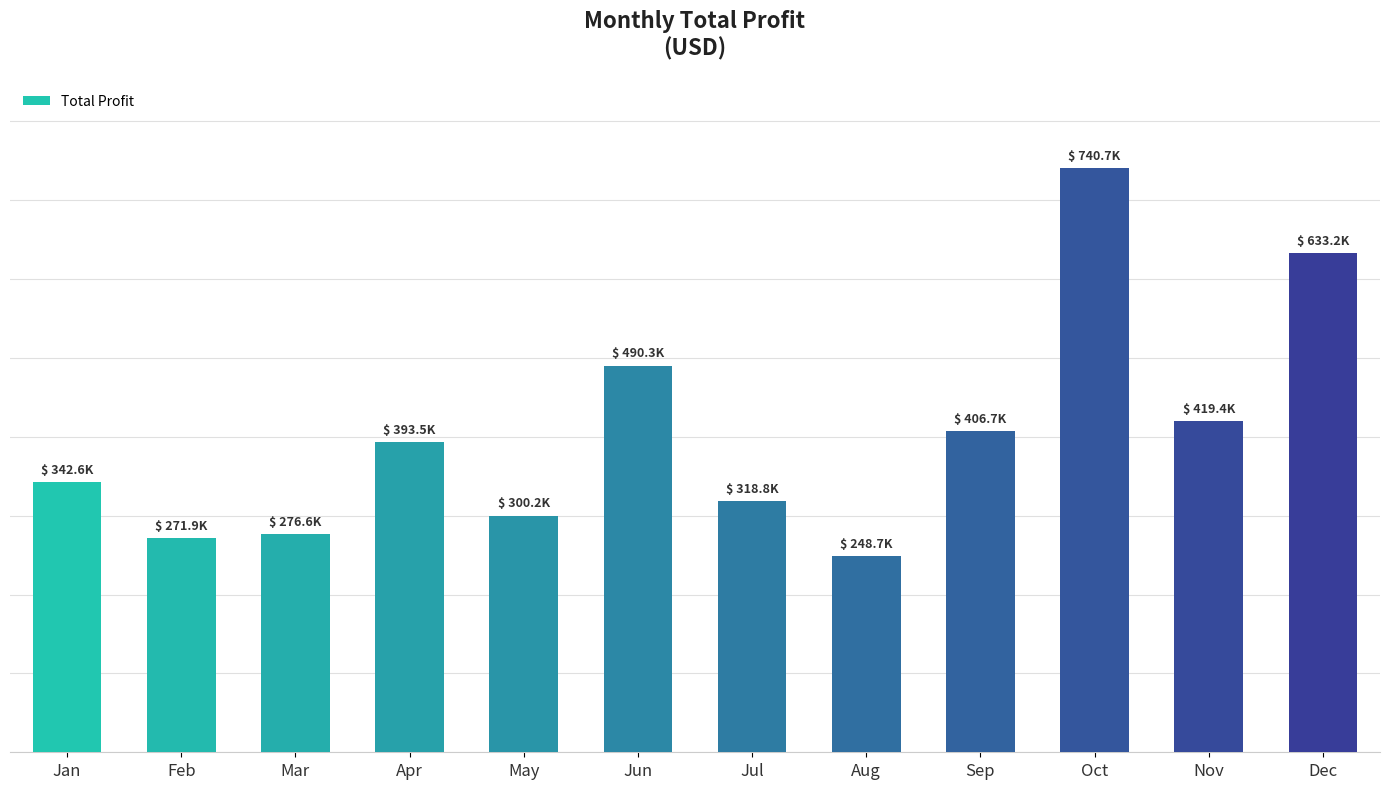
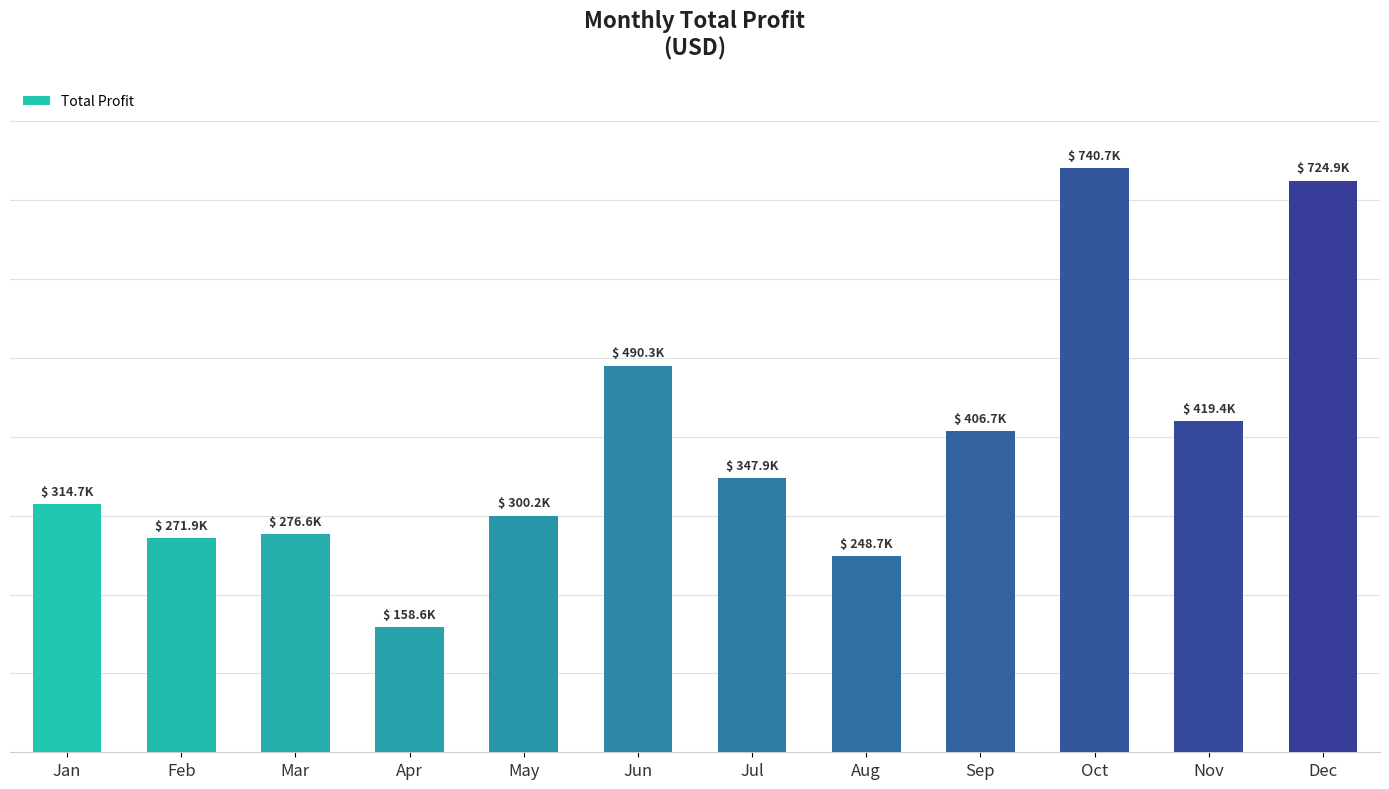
  {
-   "Jan": "342.6K",
+   "Jan": "314.7K",
    "Feb": "271.9K",
    "Mar": "276.6K",
-   "Apr": "393.5K",
+   "Apr": "158.6K",
    "May": "300.2K",
    "Jun": "490.3K",
-   "Jul": "318.8K",
+   "Jul": "347.9K",
    "Aug": "248.7K",
    "Sep": "406.7K",
    "Oct": "740.7K",
    "Nov": "419.4K",
-   "Dec": "633.2K"
+   "Dec": "724.9K"
  }
